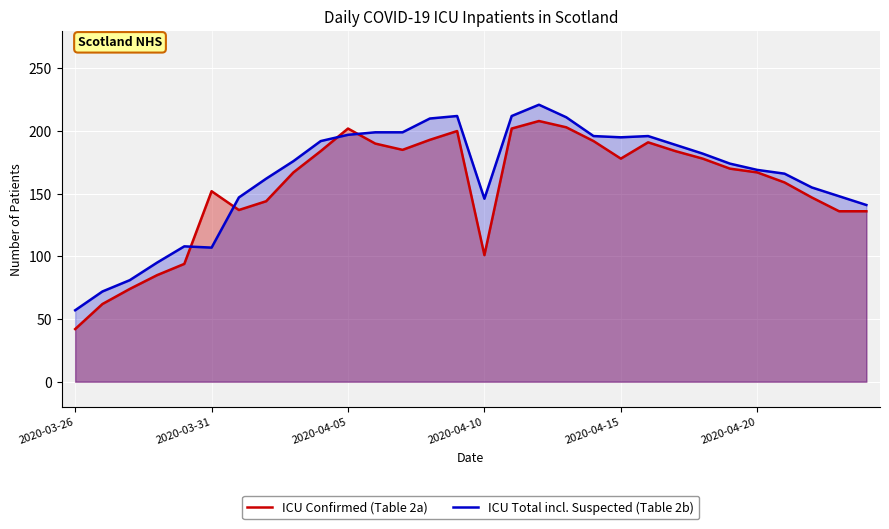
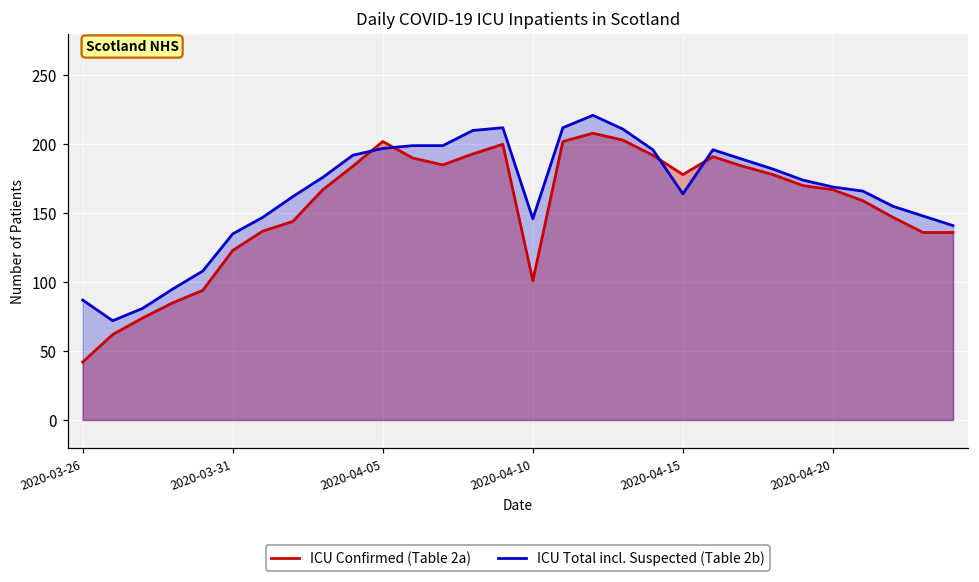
  {
    "ICU Confirmed (Table 2a)": {
      "2020-03-26": 42,
-     "2020-03-31": 152,
+     "2020-03-31": 123,
      "2020-04-05": 202,
      "2020-04-10": 101,
      "2020-04-15": 178,
      "2020-04-20": 167
    },
    "ICU Total incl. Suspected (Table 2b)": {
-     "2020-03-26": 57,
-     "2020-03-31": 107,
+     "2020-03-26": 87,
+     "2020-03-31": 135,
      "2020-04-05": 197,
      "2020-04-10": 146,
-     "2020-04-15": 195,
+     "2020-04-15": 164,
      "2020-04-20": 169
    }
  }
